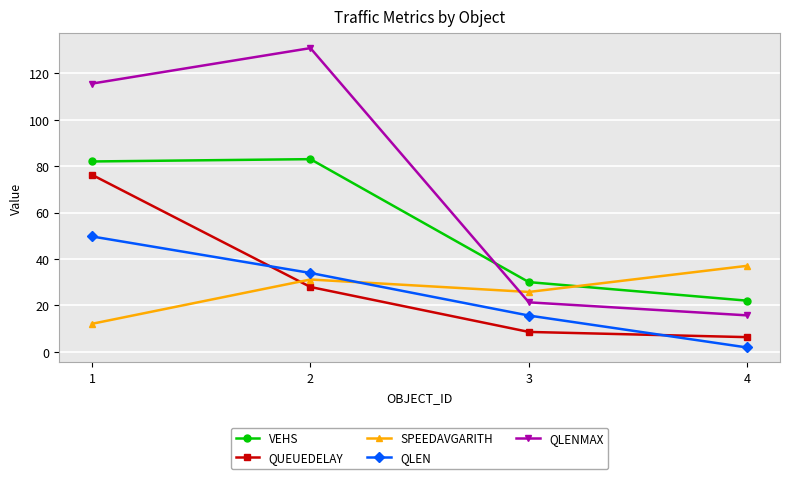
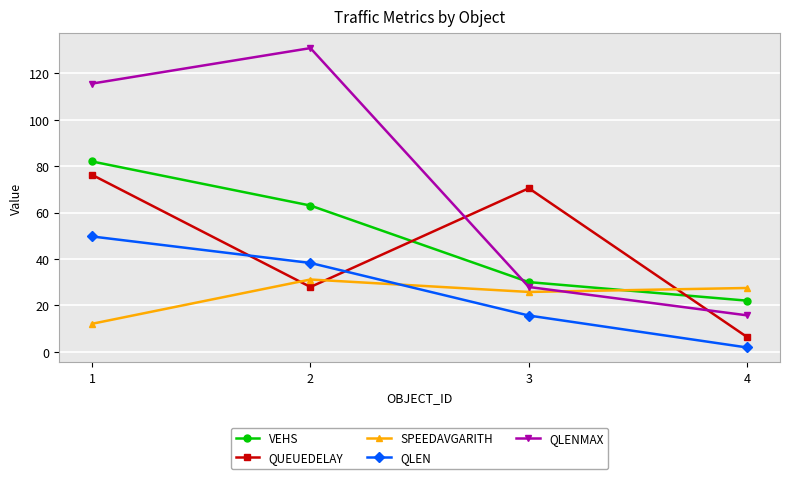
  {
    "VEHS": {
      "1": 82,
-     "2": 83,
+     "2": 63,
      "3": 30,
      "4": 22
    },
    "QUEUEDELAY": {
      "1": 76,
      "2": 28,
-     "3": 9,
+     "3": 70,
      "4": 6
    },
    "SPEEDAVGARITH": {
      "1": 12,
      "2": 31,
      "3": 26,
-     "4": 37
+     "4": 27
    },
    "QLEN": {
      "1": 50,
-     "2": 34,
+     "2": 38,
      "3": 16,
      "4": 2
    },
    "QLENMAX": {
      "1": 116,
      "2": 131,
-     "3": 21,
+     "3": 28,
      "4": 16
    }
  }
